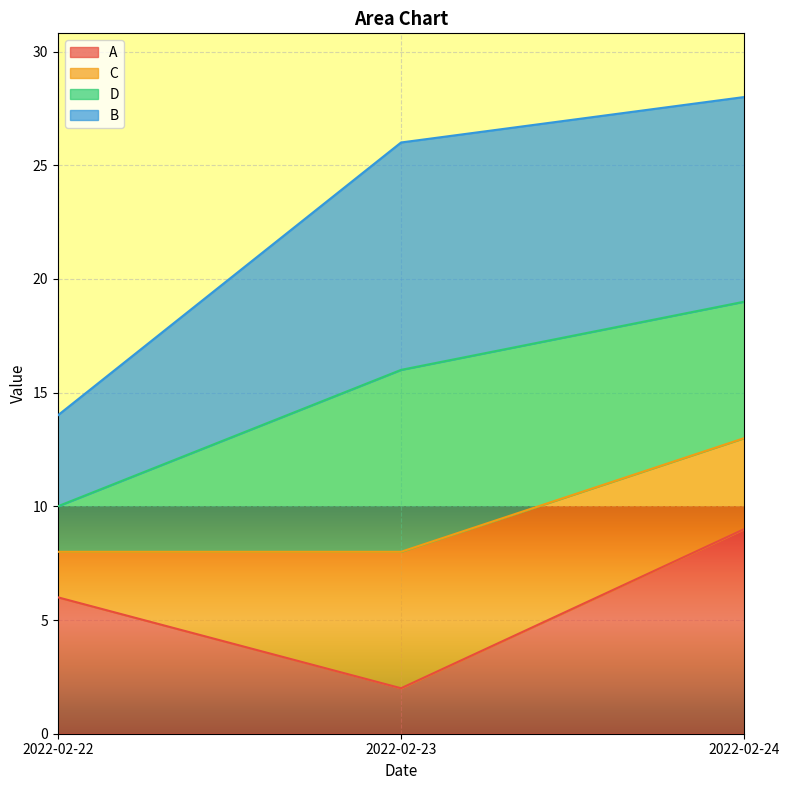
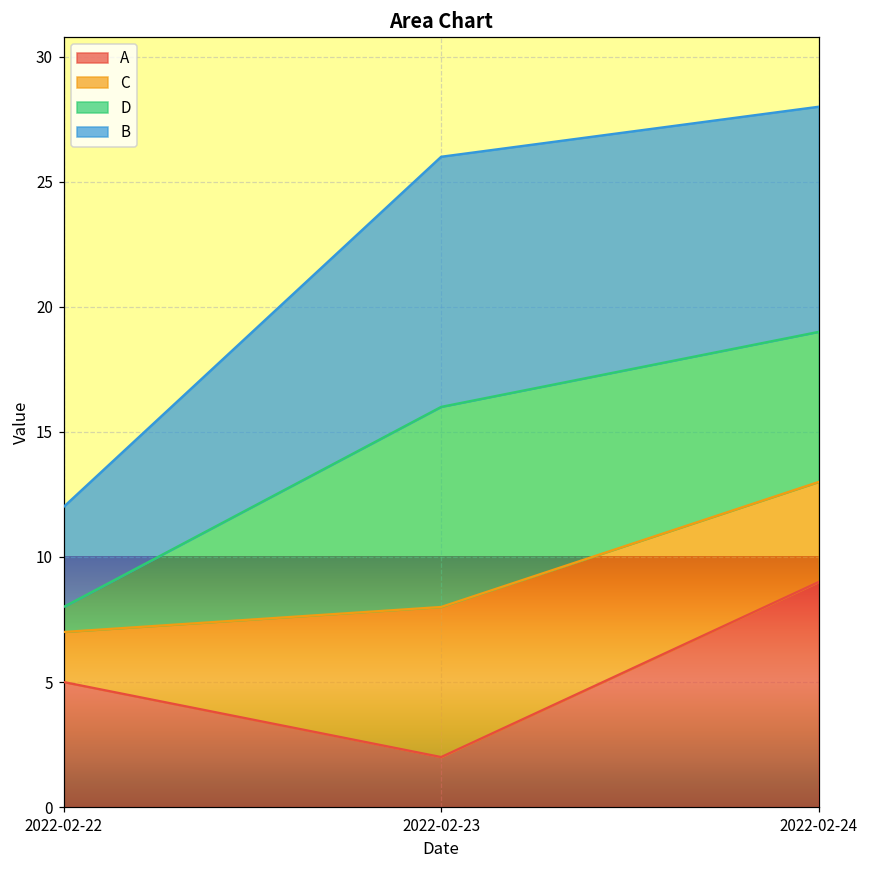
  {
    "A": {
-     "2022-02-22": 6,
+     "2022-02-22": 5,
      "2022-02-23": 2,
      "2022-02-24": 9
    },
    "C": {
      "2022-02-22": 2,
      "2022-02-23": 6,
      "2022-02-24": 4
    },
    "D": {
-     "2022-02-22": 2,
+     "2022-02-22": 1,
      "2022-02-23": 8,
      "2022-02-24": 6
    },
    "B": {
      "2022-02-22": 4,
      "2022-02-23": 10,
      "2022-02-24": 9
    }
  }
